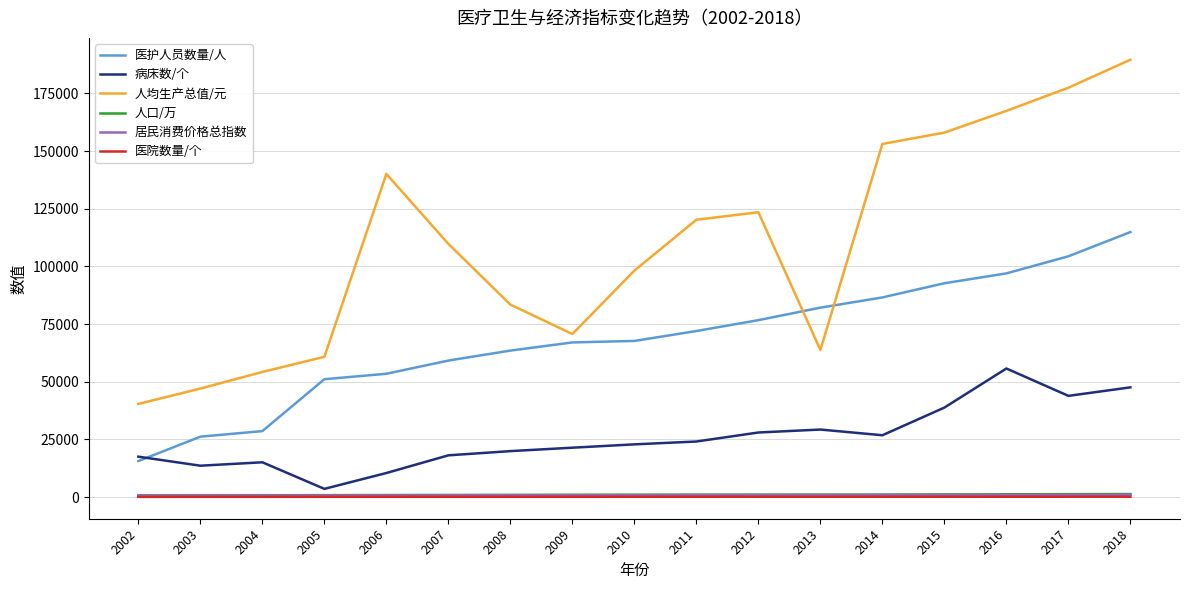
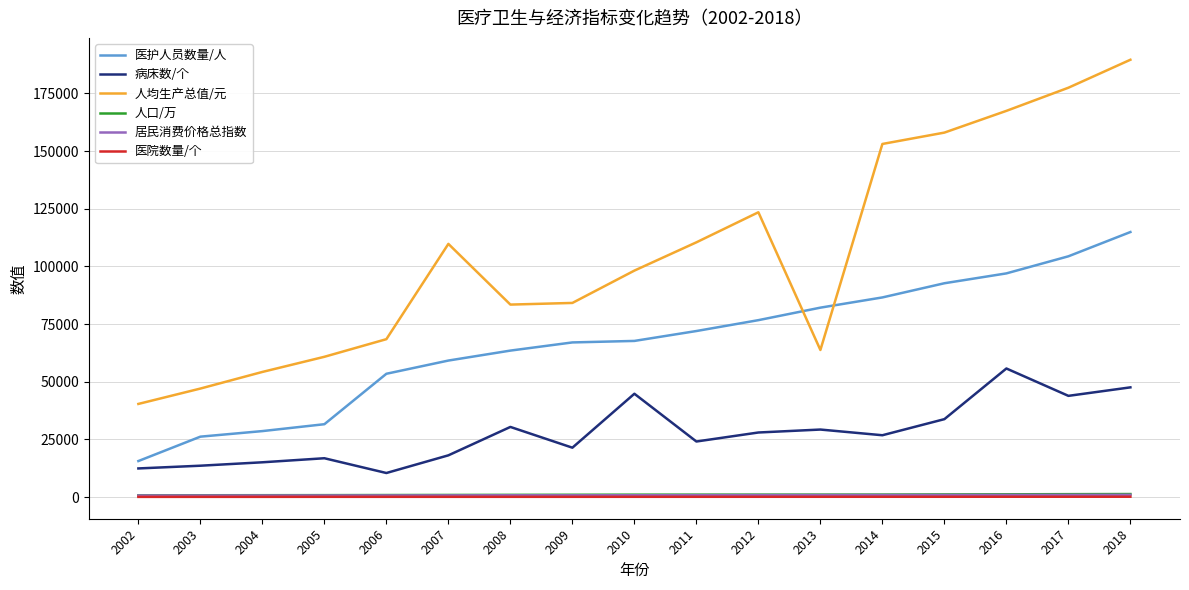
  {
    "医护人员数量/人": {
      "2002": 16000,
      "2003": 26000,
      "2004": 29000,
-     "2005": 51000,
+     "2005": 32000,
      "2006": 53000,
      "2007": 59000,
      "2008": 63000,
      "2009": 67000,
      "2010": 68000,
      "2011": 72000,
      "2012": 77000,
      "2013": 82000,
      "2014": 87000,
      "2015": 93000,
      "2016": 97000,
      "2017": 104000,
      "2018": 115000
    },
    "病床数/个": {
-     "2002": 18000,
+     "2002": 12000,
      "2003": 14000,
      "2004": 15000,
-     "2005": 4000,
+     "2005": 17000,
      "2006": 10000,
      "2007": 18000,
-     "2008": 20000,
+     "2008": 30000,
      "2009": 21000,
-     "2010": 23000,
+     "2010": 45000,
      "2011": 24000,
      "2012": 28000,
      "2013": 29000,
      "2014": 27000,
-     "2015": 39000,
+     "2015": 34000,
      "2016": 56000,
      "2017": 44000,
      "2018": 48000
    },
    "人均生产总值/元": {
      "2002": 40000,
      "2003": 47000,
      "2004": 54000,
      "2005": 61000,
-     "2006": 140000,
+     "2006": 68000,
      "2007": 110000,
      "2008": 83000,
-     "2009": 71000,
+     "2009": 84000,
      "2010": 98000,
-     "2011": 120000,
+     "2011": 110000,
      "2012": 123000,
      "2013": 64000,
      "2014": 153000,
      "2015": 158000,
      "2016": 167000,
      "2017": 177000,
      "2018": 190000
    }
  }
